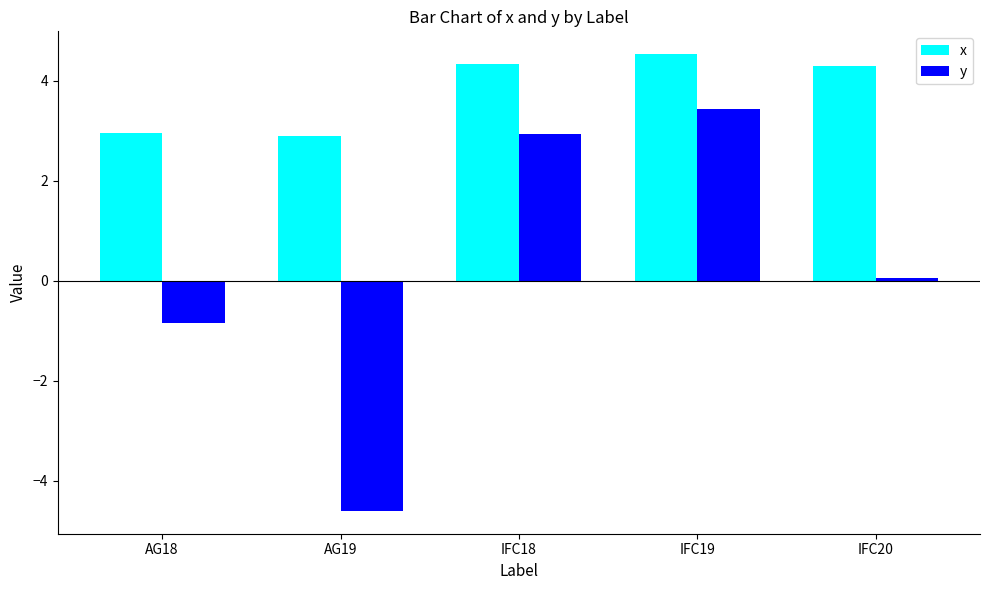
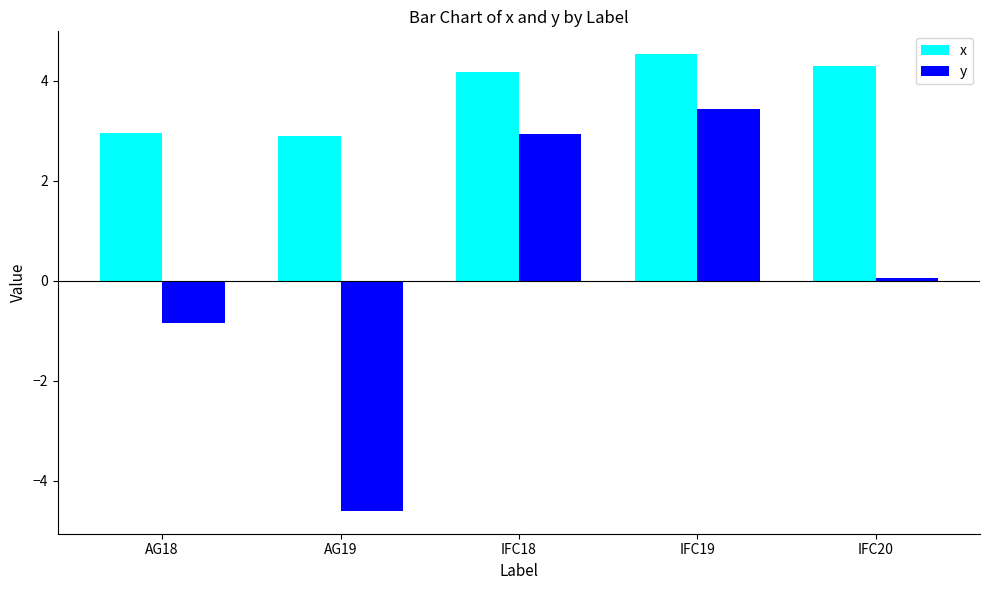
  {
    "x": {
      "AG18": 2.9,
      "AG19": 2.9,
-     "IFC18": 4.3,
+     "IFC18": 4.2,
      "IFC19": 4.5,
      "IFC20": 4.3
    },
    "y": {
      "AG18": -0.8,
      "AG19": -4.6,
      "IFC18": 2.9,
      "IFC19": 3.4,
      "IFC20": 0.1
    }
  }
